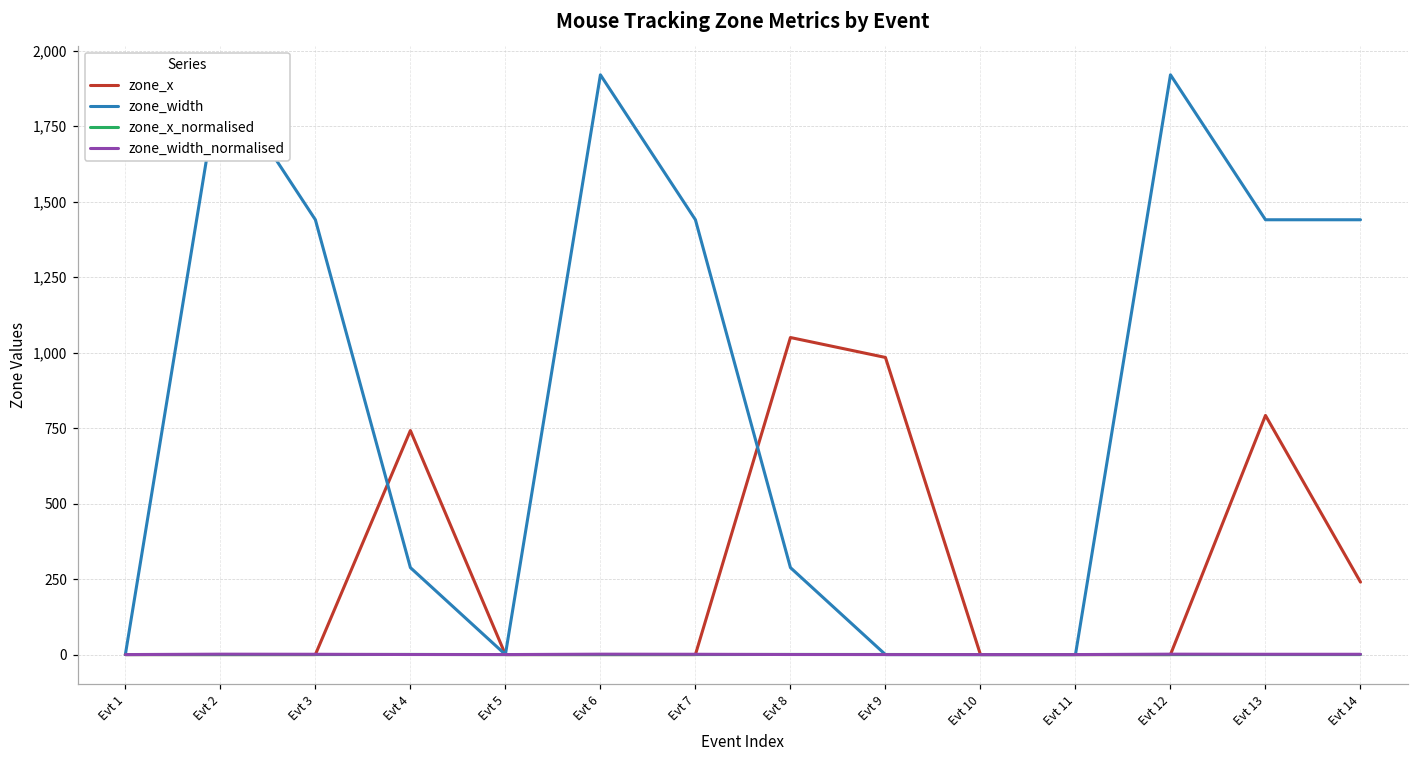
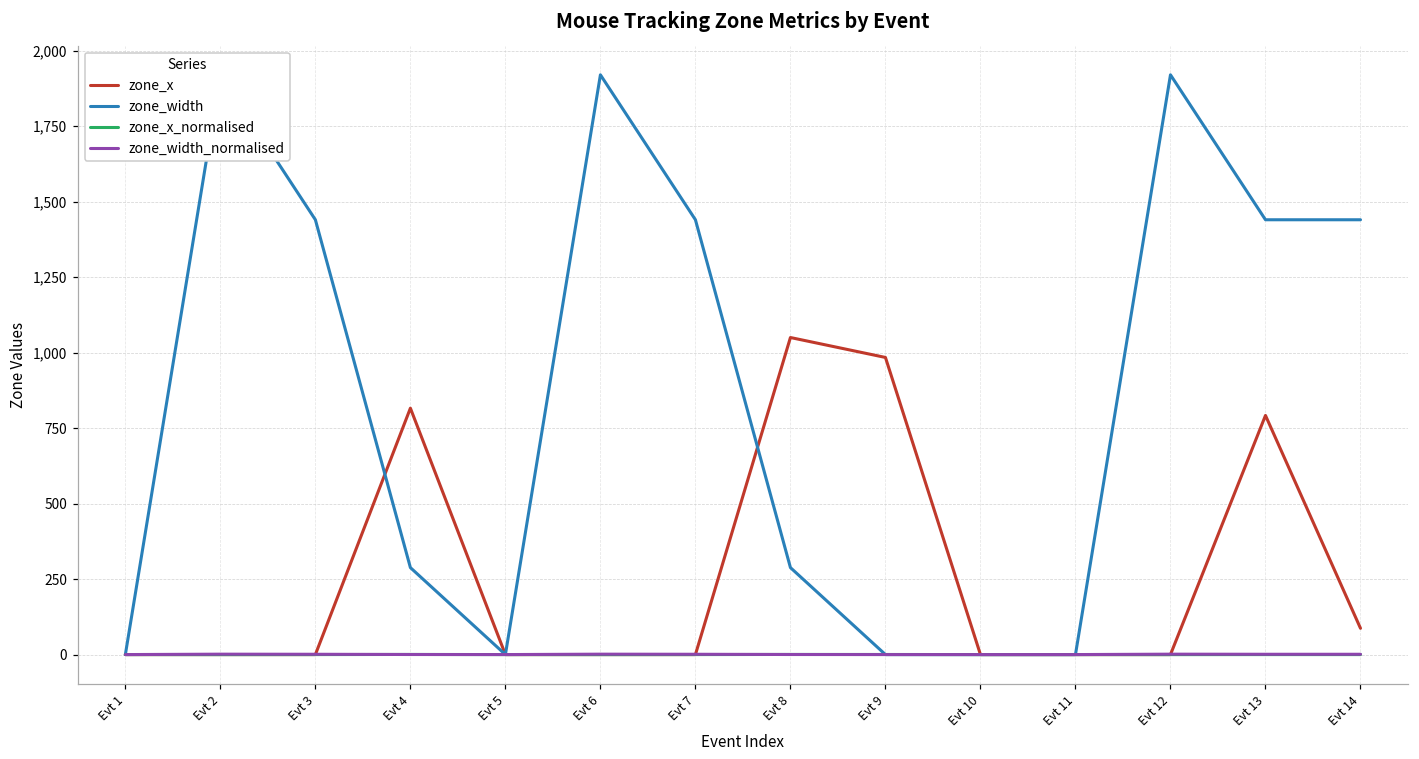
  {
    "zone_x": {
-     "Evt 4": "740",
+     "Evt 4": "820",
      "Evt 8": "1,050",
      "Evt 9": "980",
      "Evt 13": "790",
-     "Evt 14": "240"
+     "Evt 14": "90"
    },
    "zone_width": {
      "Evt 3": "1,440",
      "Evt 4": "290",
      "Evt 6": "1,920",
      "Evt 7": "1,440",
      "Evt 8": "290",
      "Evt 12": "1,920",
      "Evt 13": "1,440",
      "Evt 14": "1,440"
    },
    "zone_width_normalised": {
      "Evt 4": "0",
      "Evt 8": "0",
      "Evt 13": "0",
      "Evt 14": "0"
    }
  }
